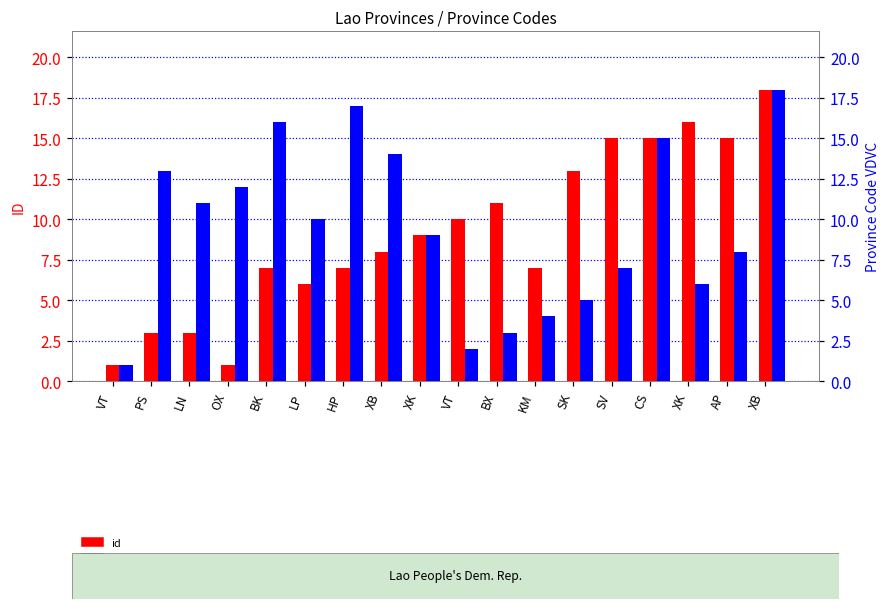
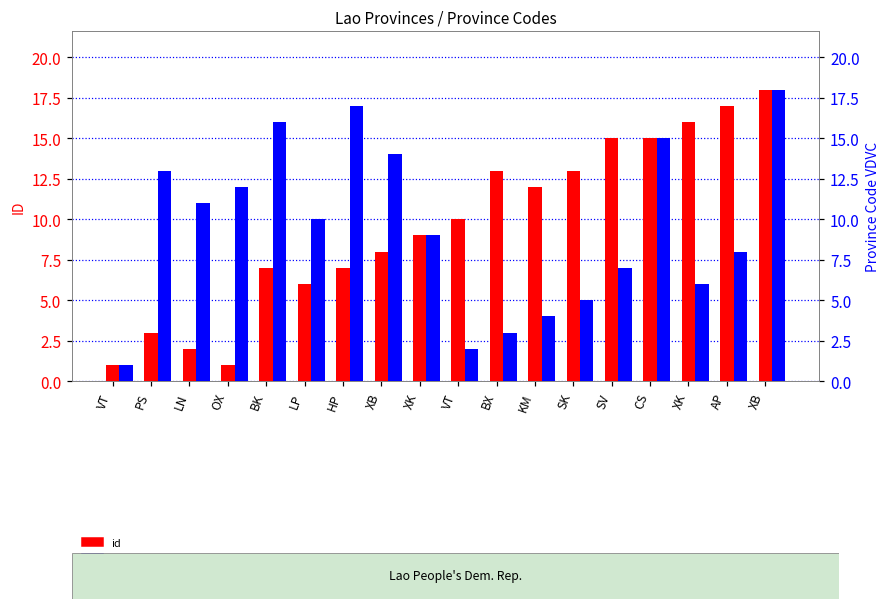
  {
    "id": {
      "PS": 3,
-     "LN": 3,
+     "LN": 2,
      "OX": 1,
      "BK": 7,
      "LP": 6,
      "HP": 7,
-     "BX": 11,
-     "KM": 7,
+     "BX": 13,
+     "KM": 12,
      "SK": 13,
      "SV": 15,
      "CS": 15,
-     "AP": 15
+     "AP": 17
    }
  }
